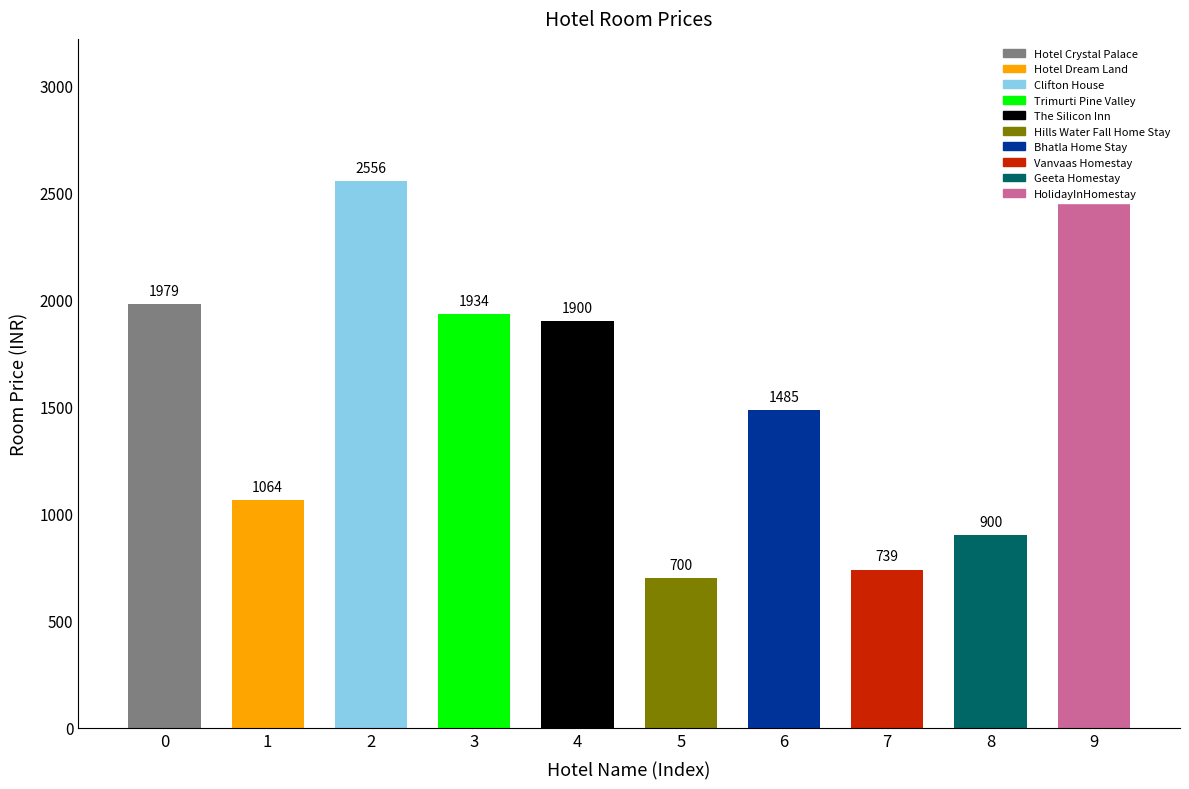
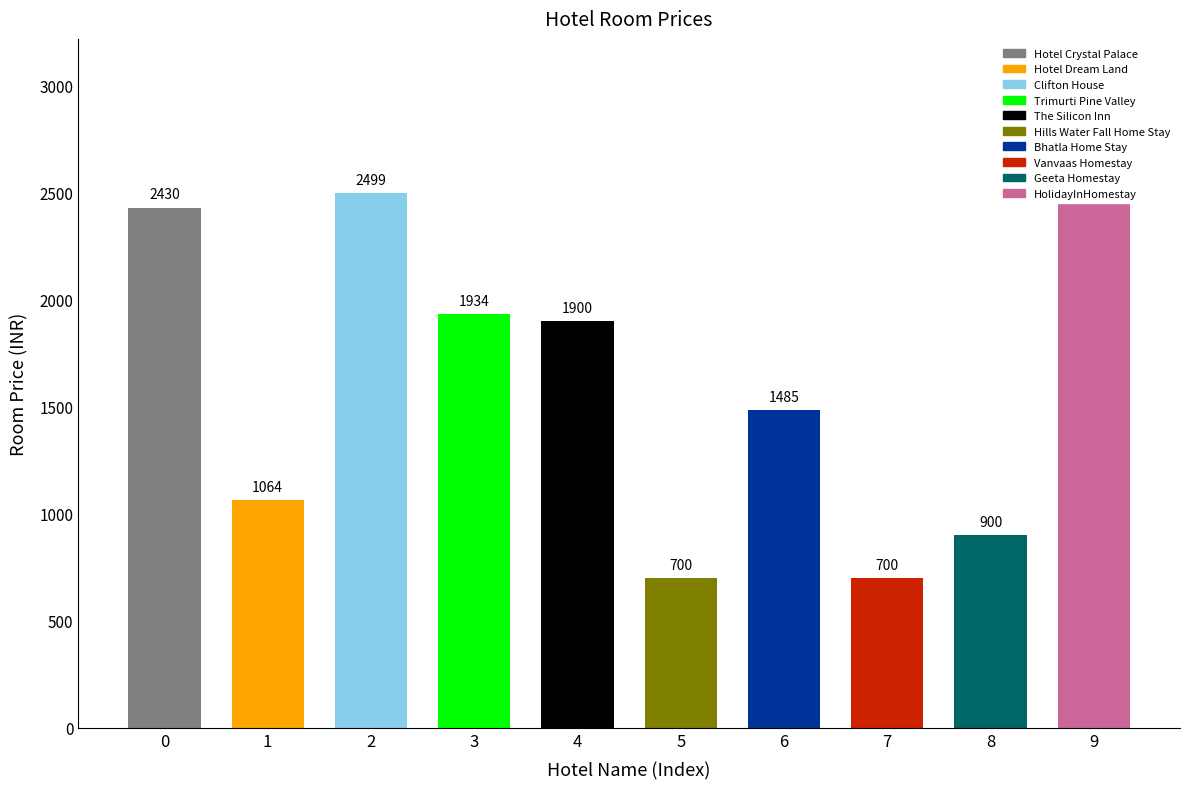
  {
-   "0": 1979,
+   "0": 2430,
    "1": 1064,
-   "2": 2556,
+   "2": 2499,
    "3": 1934,
    "4": 1900,
    "5": 700,
    "6": 1485,
-   "7": 739,
+   "7": 700,
    "8": 900
  }
